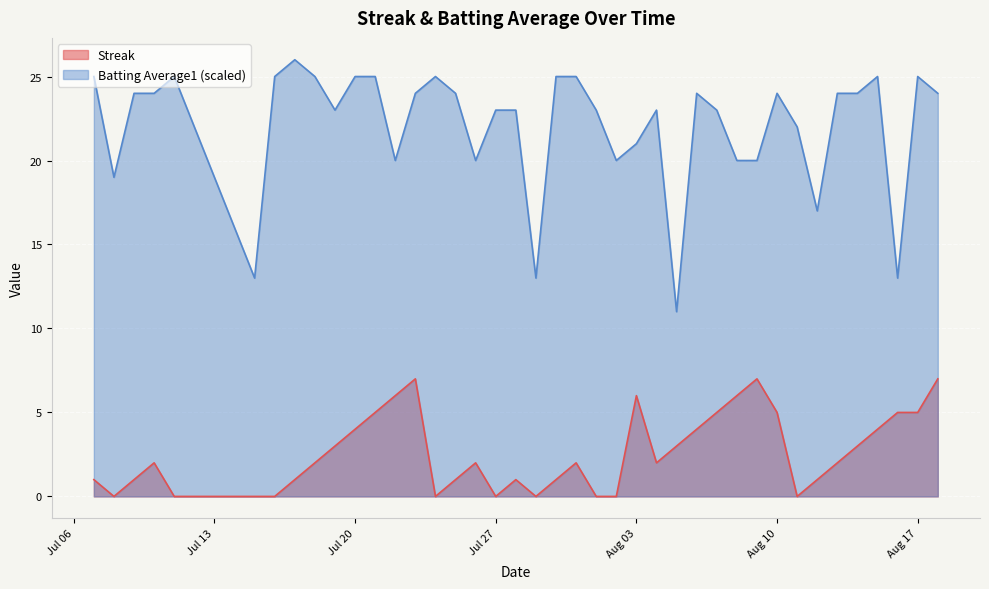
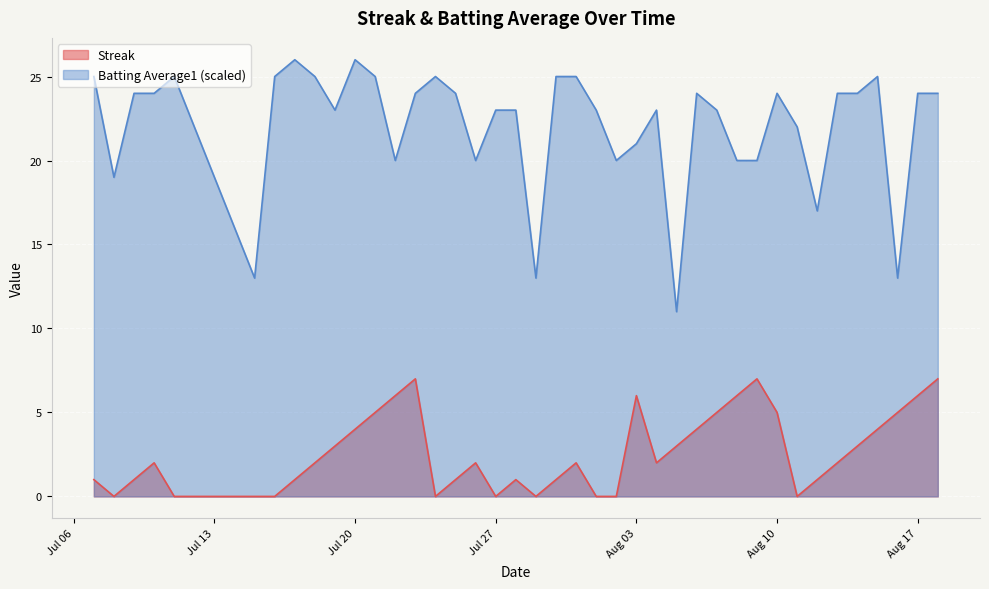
  {
    "Streak": {
      "Jul 20": 4,
      "Jul 27": 0,
      "Aug 03": 6,
      "Aug 10": 5,
-     "Aug 17": 5
+     "Aug 17": 6
    },
    "Batting Average1 (scaled)": {
-     "Jul 20": 25.0,
+     "Jul 20": 26.0,
      "Jul 27": 23.0,
      "Aug 03": 21.0,
      "Aug 10": 24.0,
-     "Aug 17": 25.0
+     "Aug 17": 24.0
    }
  }
